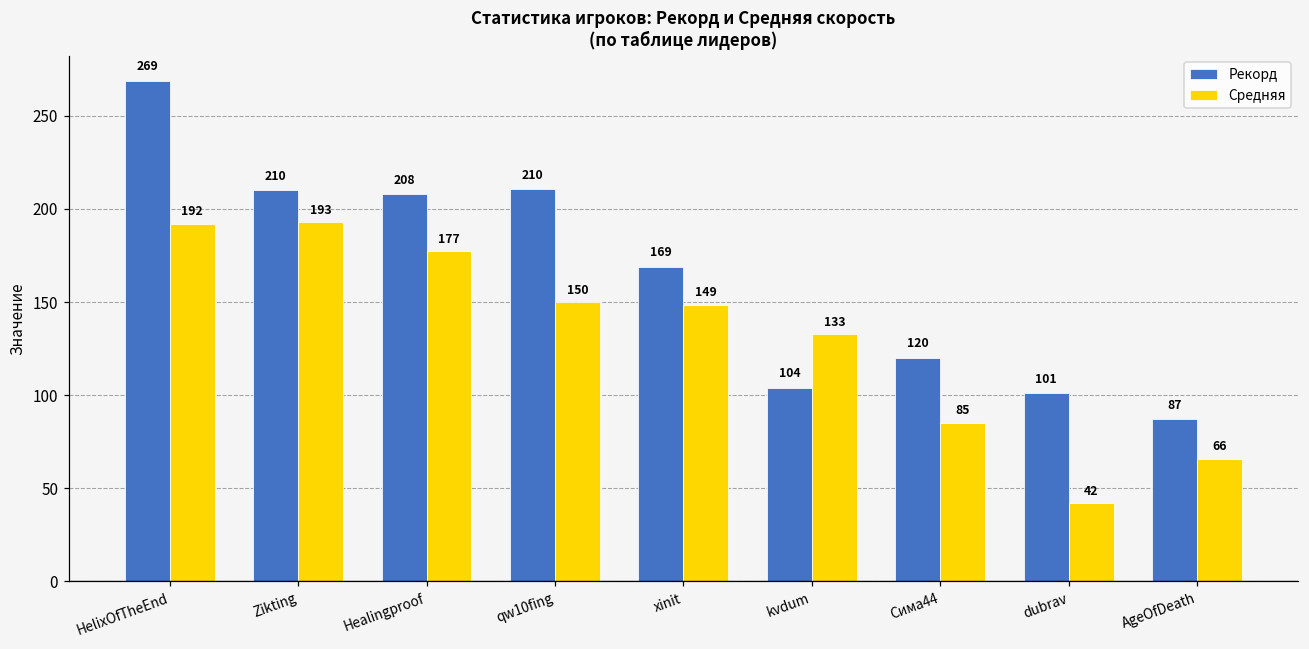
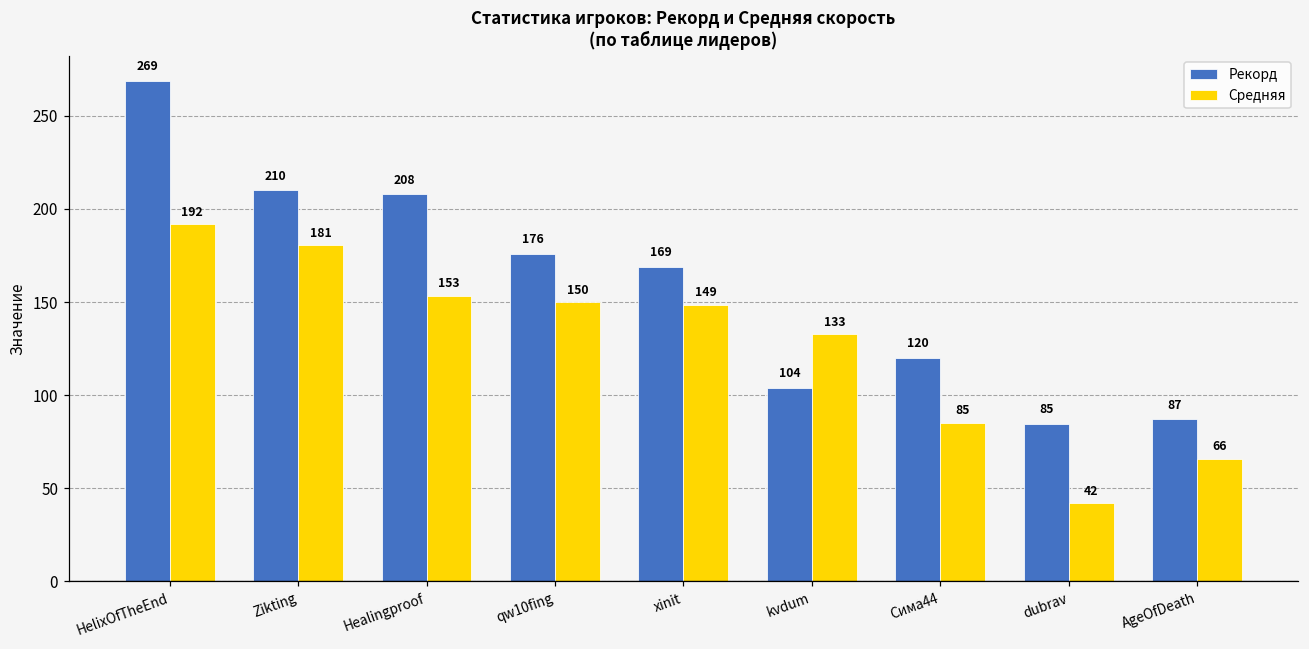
  {
    "Рекорд": {
      "HelixOfTheEnd": 269,
      "Zikting": 210,
      "Healingproof": 208,
-     "qw10fing": 210,
+     "qw10fing": 176,
      "xinit": 169,
      "kvdum": 104,
      "Сима44": 120,
-     "dubrav": 101,
+     "dubrav": 85,
      "AgeOfDeath": 87
    },
    "Средняя": {
      "HelixOfTheEnd": 192,
-     "Zikting": 193,
-     "Healingproof": 177,
+     "Zikting": 181,
+     "Healingproof": 153,
      "qw10fing": 150,
      "xinit": 149,
      "kvdum": 133,
      "Сима44": 85,
      "dubrav": 42,
      "AgeOfDeath": 66
    }
  }
